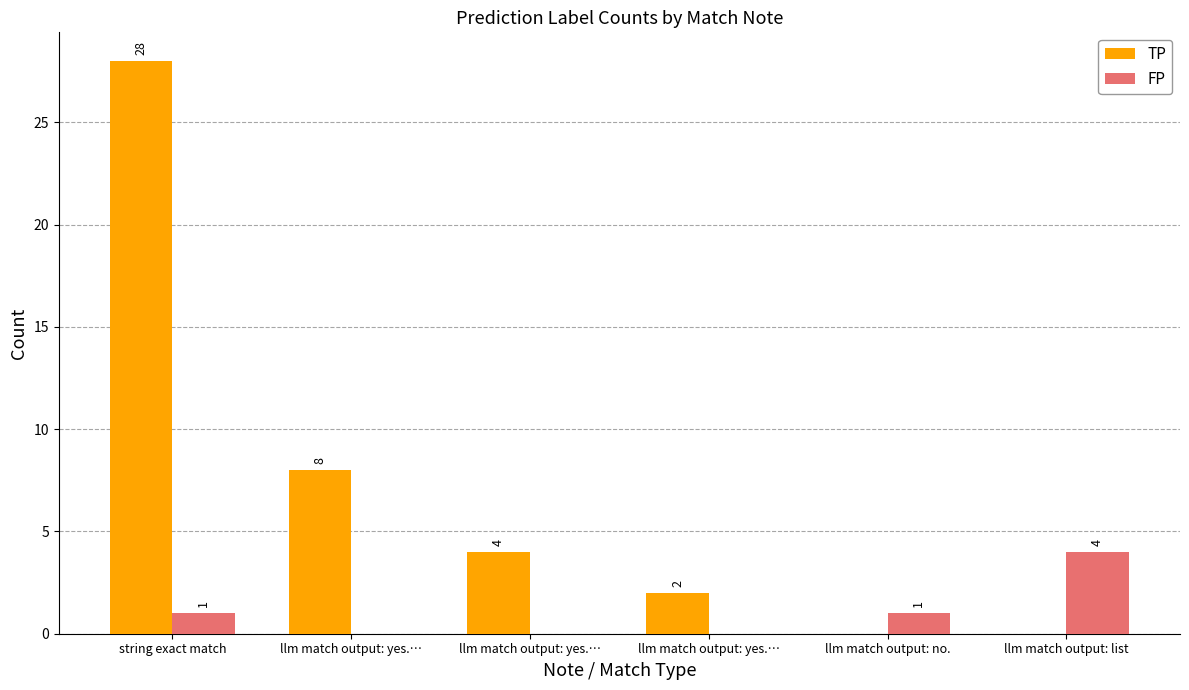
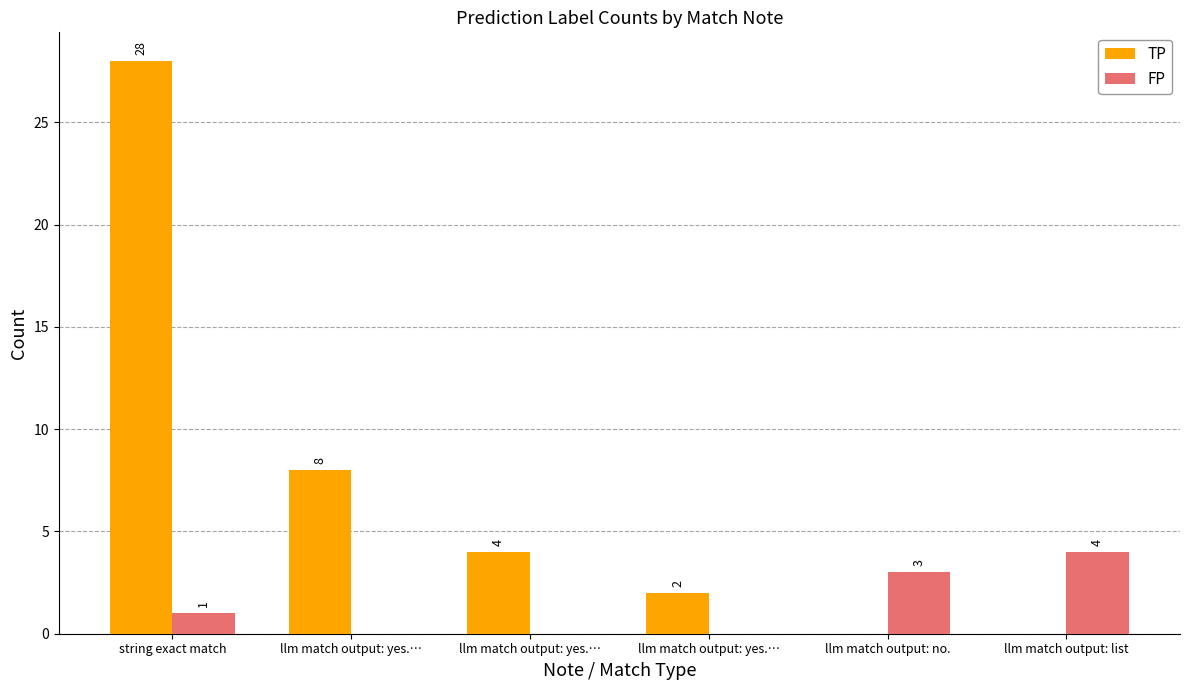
  {
    "TP": {
      "string exact match": 28
    },
    "FP": {
      "string exact match": 1,
-     "llm match output: no.": 1,
+     "llm match output: no.": 3,
      "llm match output: list": 4
    }
  }
